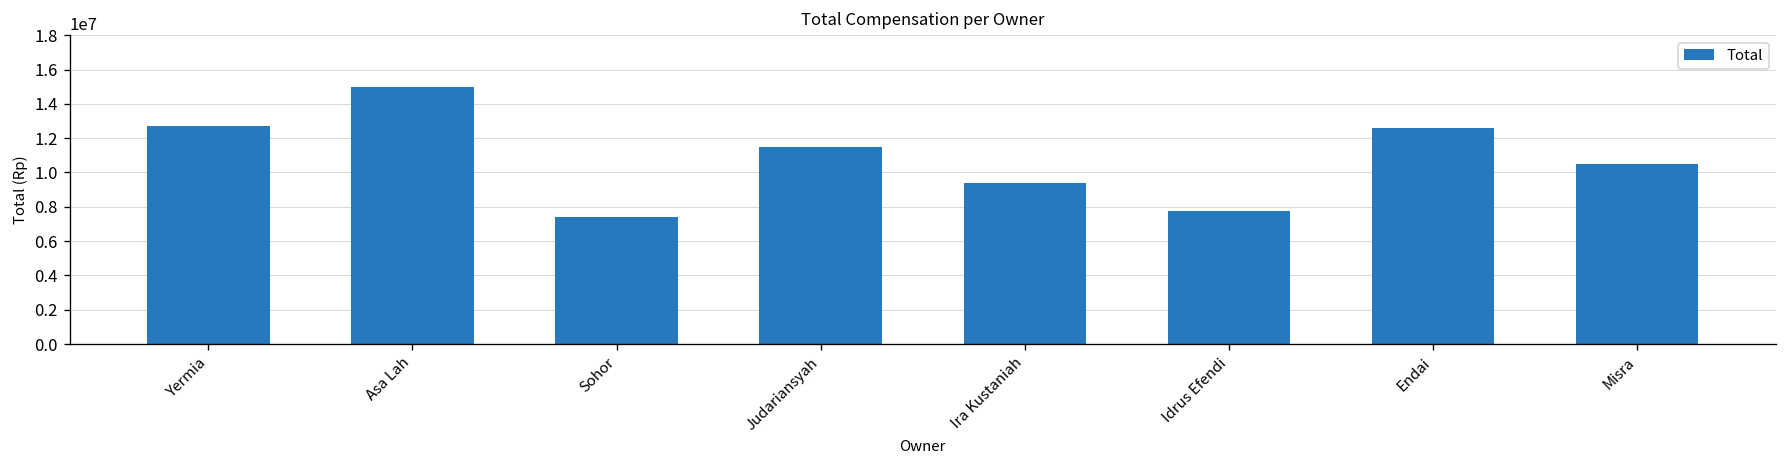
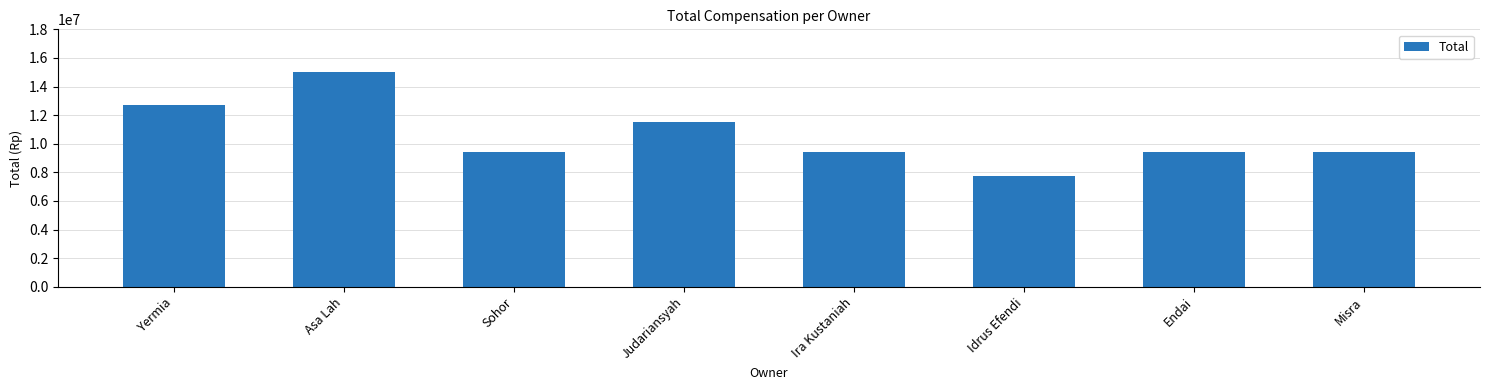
  {
    "Yermia": 12700000,
    "Asa Lah": 15000000,
-   "Sohor": 7400000,
+   "Sohor": 9400000,
    "Judariansyah": 11500000,
    "Ira Kustaniah": 9400000,
    "Idrus Efendi": 7800000,
-   "Endai": 12600000,
-   "Misra": 10500000
+   "Endai": 9400000,
+   "Misra": 9400000
  }
